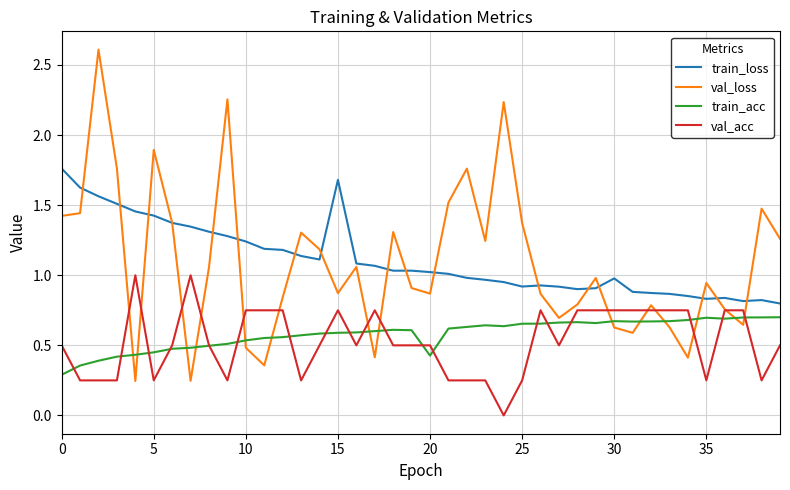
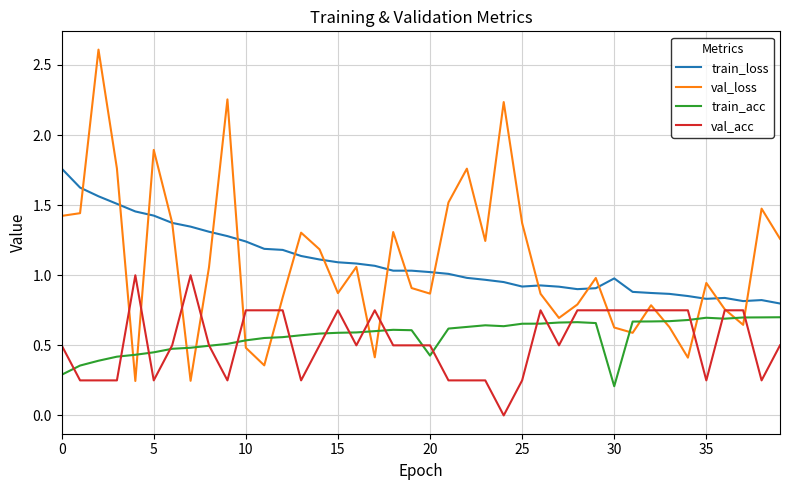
  {
    "train_loss": {
      "0": 1.76,
      "5": 1.43,
      "10": 1.24,
-     "15": 1.68,
+     "15": 1.09,
      "20": 1.02,
      "25": 0.92,
      "30": 0.98,
      "35": 0.83
    },
    "val_loss": {
      "0": 1.42,
      "5": 1.89,
      "10": 0.48,
      "15": 0.87,
      "20": 0.87,
      "25": 1.37,
      "30": 0.63,
      "35": 0.95
    },
    "train_acc": {
      "0": 0.29,
      "5": 0.45,
      "10": 0.54,
      "15": 0.59,
      "20": 0.43,
      "25": 0.65,
-     "30": 0.67,
+     "30": 0.21,
      "35": 0.70
    },
    "val_acc": {
      "0": 0.50,
      "5": 0.25,
      "10": 0.75,
      "15": 0.75,
      "20": 0.50,
      "25": 0.25,
      "30": 0.75,
      "35": 0.25
    }
  }
